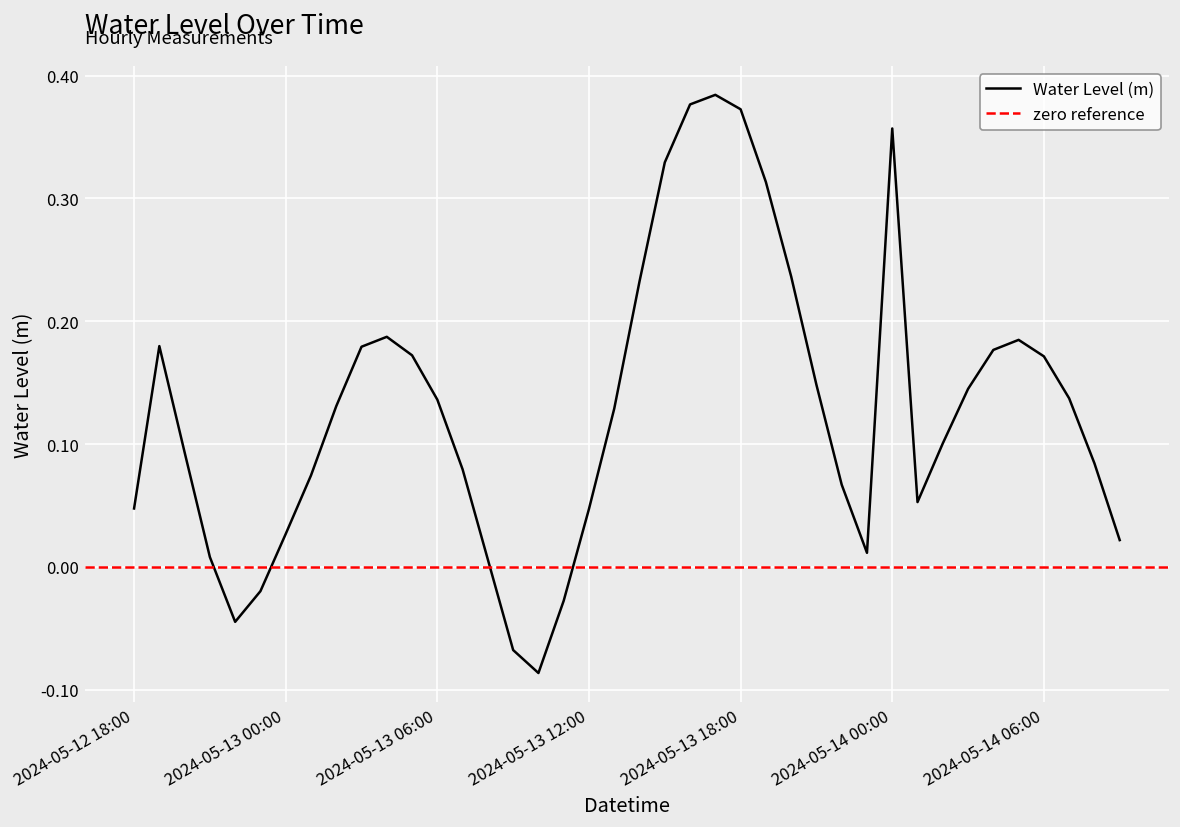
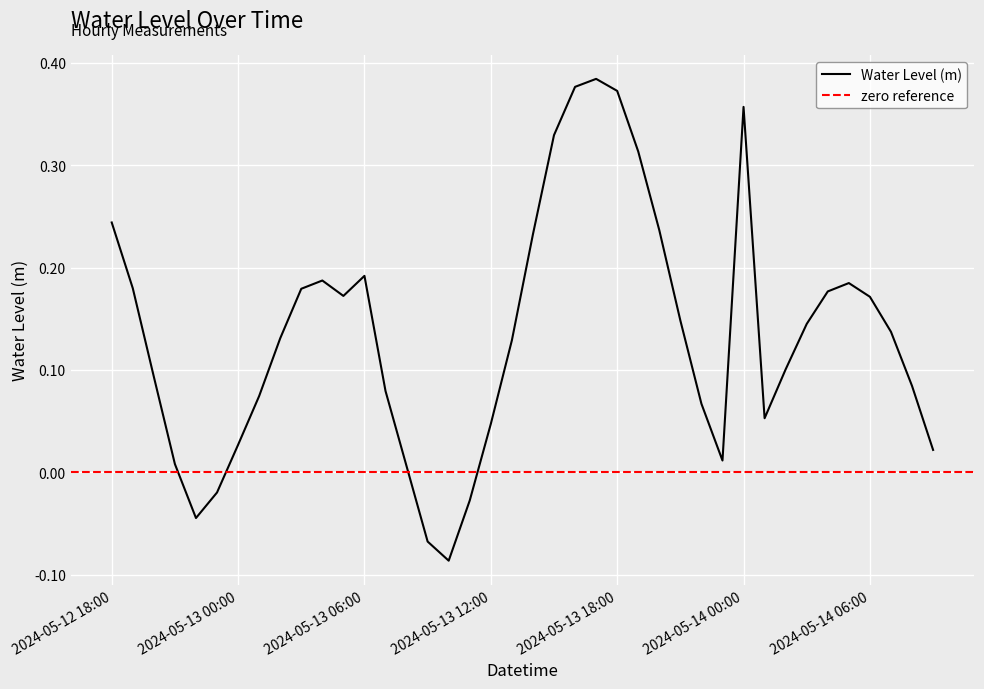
  {
-   "2024-05-12 18:00": 0.048,
+   "2024-05-12 18:00": 0.244,
    "2024-05-13 00:00": 0.027,
-   "2024-05-13 06:00": 0.136,
+   "2024-05-13 06:00": 0.192,
    "2024-05-13 12:00": 0.047,
    "2024-05-13 18:00": 0.373,
    "2024-05-14 00:00": 0.357,
    "2024-05-14 06:00": 0.171
  }
